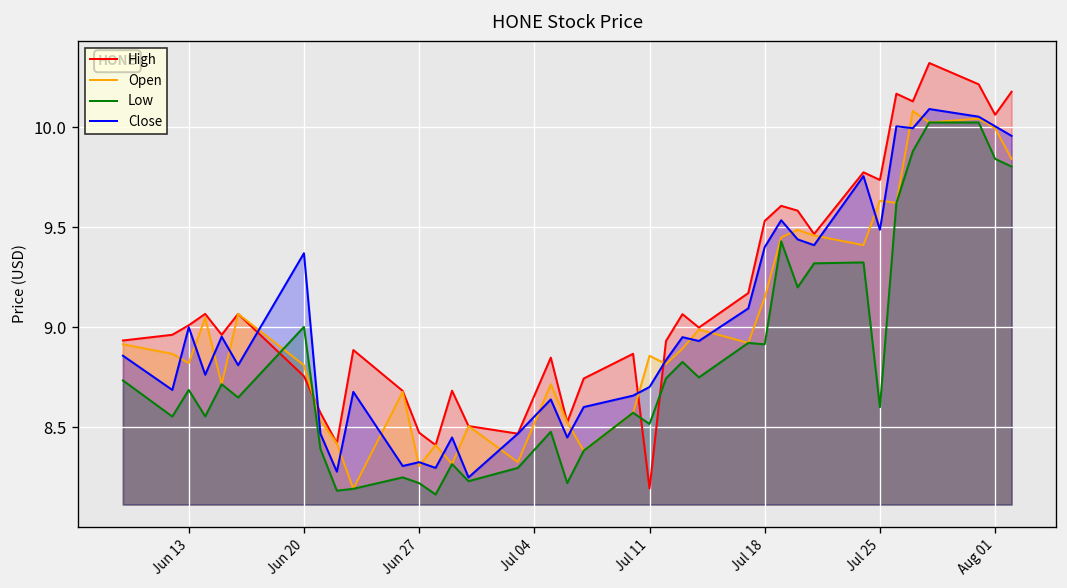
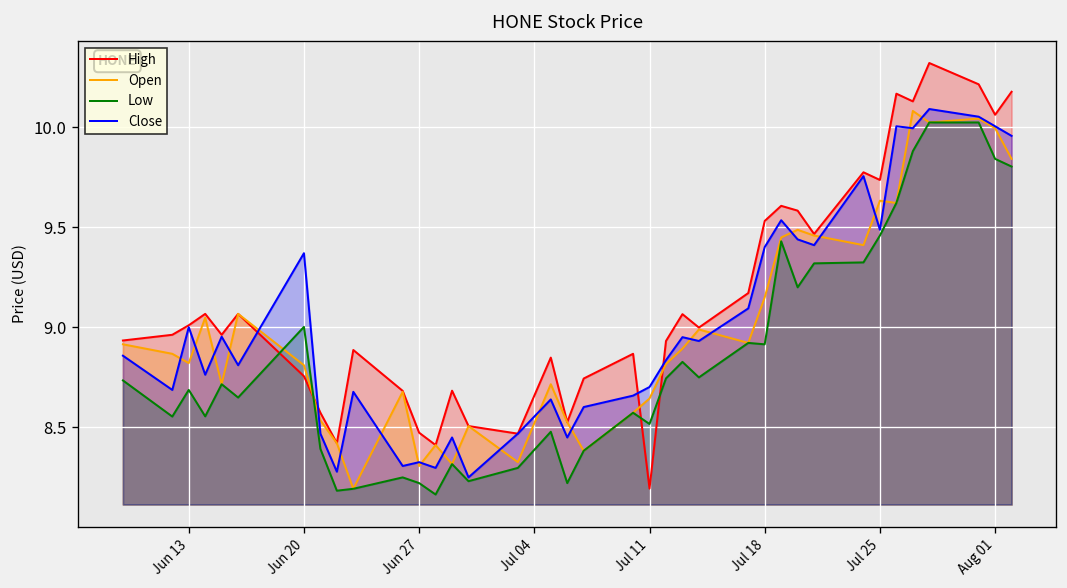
  {
    "High": {
      "Jun 20": 8.76,
      "Jun 27": 8.47,
      "Jul 11": 8.19,
      "Jul 18": 9.53,
      "Jul 25": 9.74,
      "Aug 01": 10.06
    },
    "Open": {
      "Jun 13": 8.82,
      "Jun 20": 8.81,
      "Jun 27": 8.31,
-     "Jul 11": 8.86,
+     "Jul 11": 8.64,
      "Jul 18": 9.15,
      "Jul 25": 9.63
    },
    "Low": {
      "Jun 13": 8.69,
      "Jun 20": 9.00,
      "Jun 27": 8.22,
      "Jul 11": 8.52,
      "Jul 18": 8.92,
-     "Jul 25": 8.60,
+     "Jul 25": 9.46,
      "Aug 01": 9.84
    },
    "Close": {
      "Jun 20": 9.37,
      "Jun 27": 8.33,
      "Jul 11": 8.70,
      "Jul 18": 9.40,
      "Jul 25": 9.49
    }
  }
